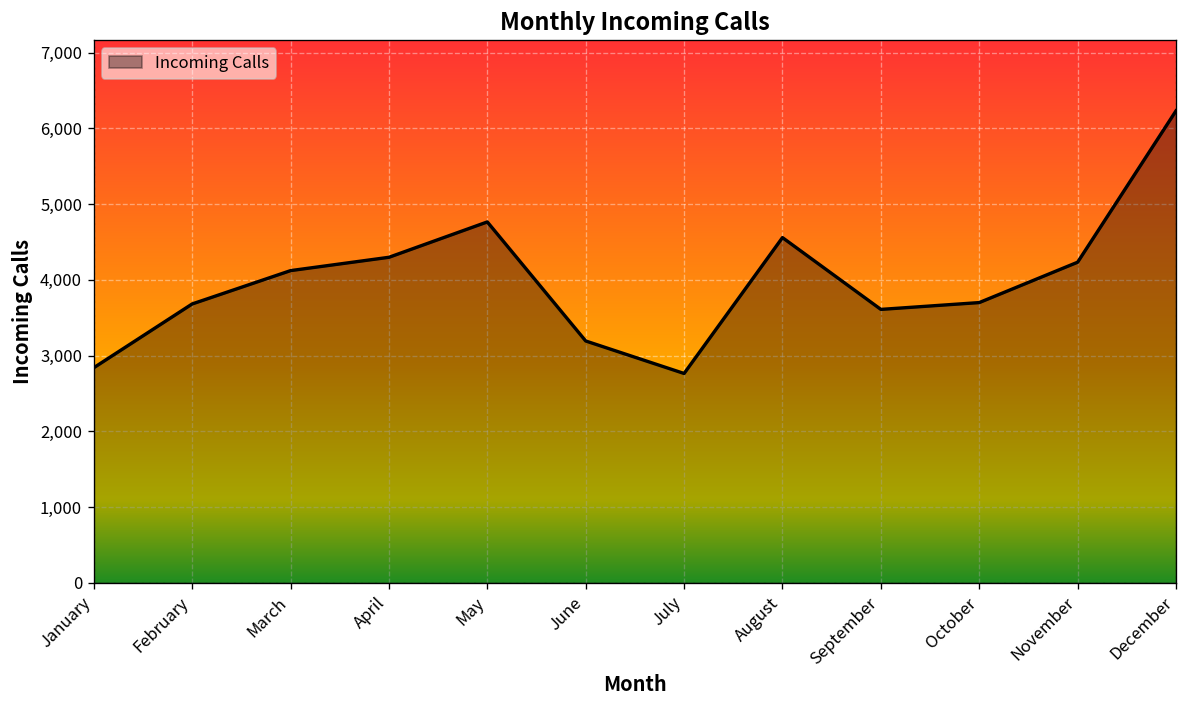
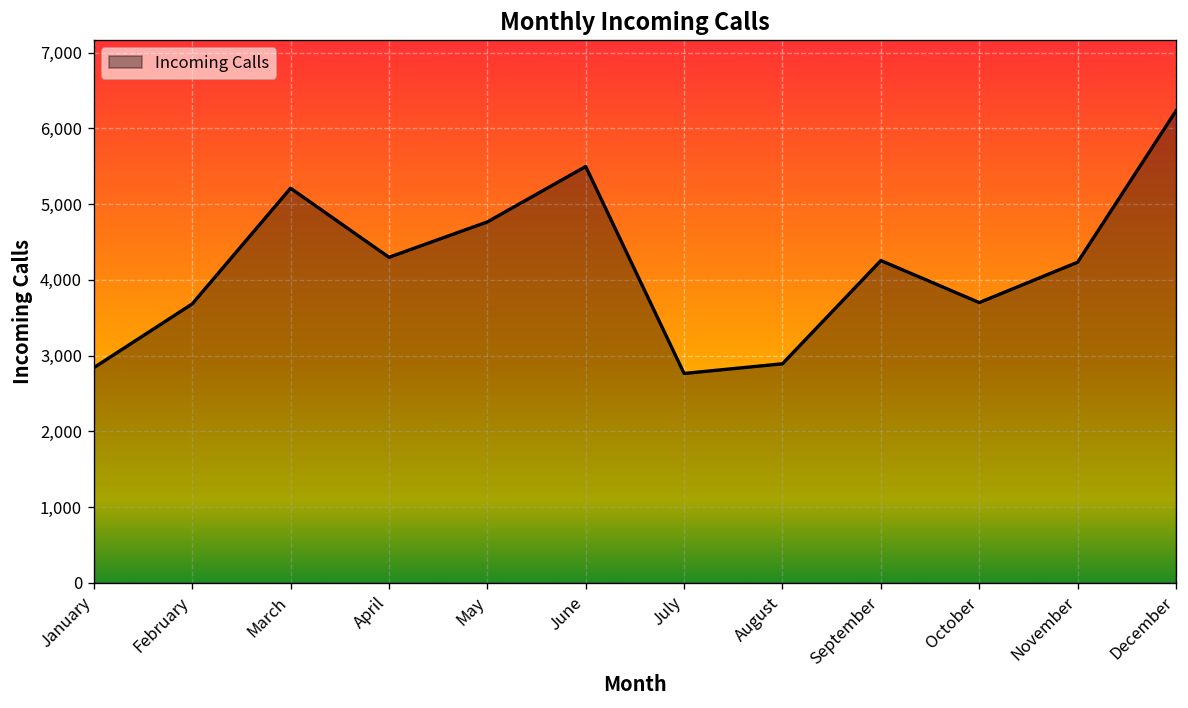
  {
    "January": "2,800",
    "February": "3,700",
-   "March": "4,100",
+   "March": "5,200",
    "April": "4,300",
    "May": "4,800",
-   "June": "3,200",
+   "June": "5,500",
    "July": "2,800",
-   "August": "4,600",
-   "September": "3,600",
+   "August": "2,900",
+   "September": "4,300",
    "October": "3,700",
    "November": "4,200",
    "December": "6,200"
  }
